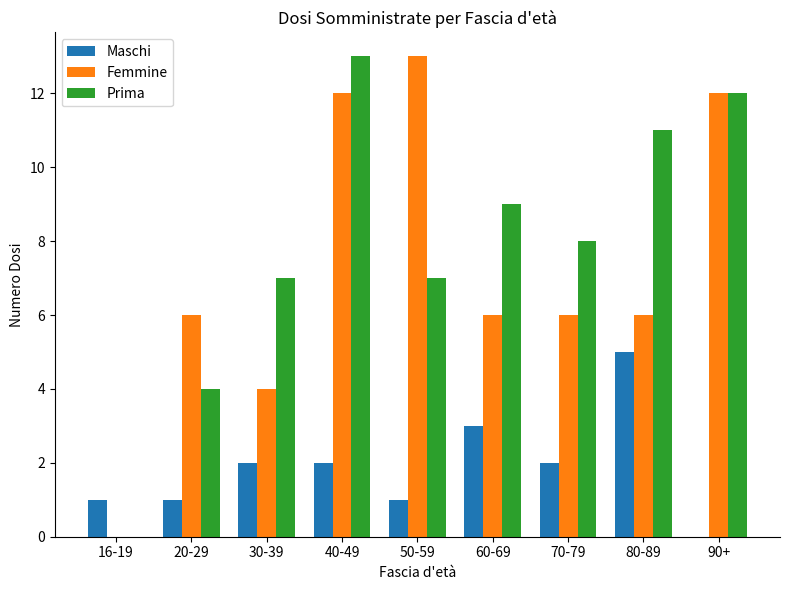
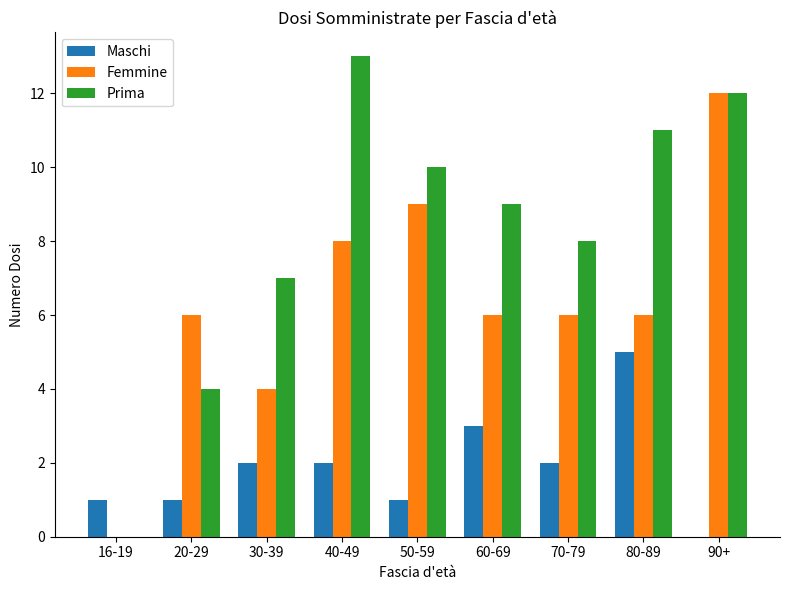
  {
    "Maschi": {
      "16-19": 1,
      "20-29": 1,
      "30-39": 2,
      "40-49": 2,
      "50-59": 1,
      "60-69": 3,
      "70-79": 2,
      "80-89": 5,
      "90+": 0
    },
    "Femmine": {
      "16-19": 0,
      "20-29": 6,
      "30-39": 4,
-     "40-49": 12,
-     "50-59": 13,
+     "40-49": 8,
+     "50-59": 9,
      "60-69": 6,
      "70-79": 6,
      "80-89": 6,
      "90+": 12
    },
    "Prima": {
      "16-19": 0,
      "20-29": 4,
      "30-39": 7,
      "40-49": 13,
-     "50-59": 7,
+     "50-59": 10,
      "60-69": 9,
      "70-79": 8,
      "80-89": 11,
      "90+": 12
    }
  }
